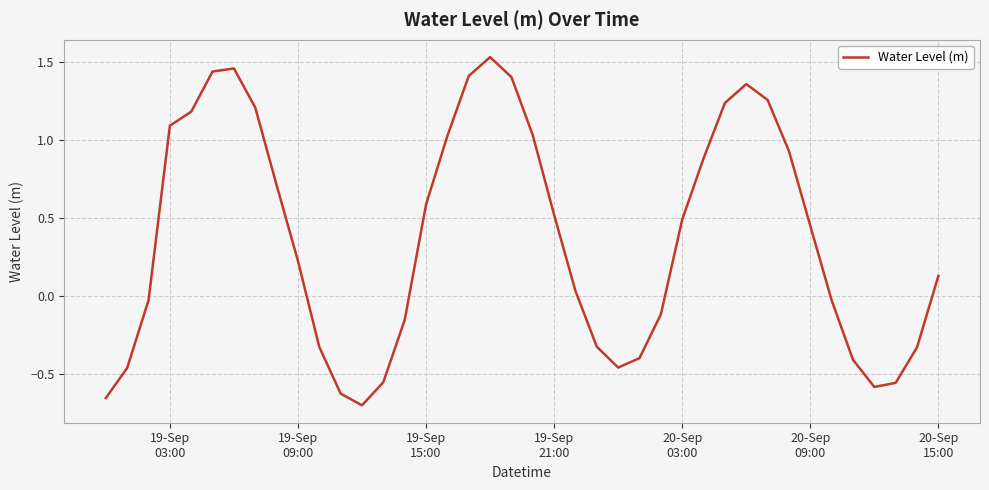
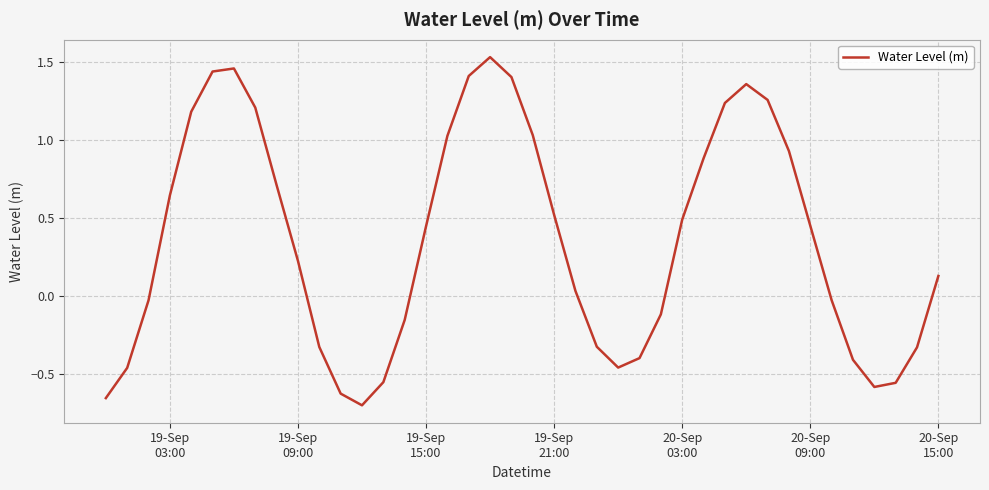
  {
-   "19-Sep 03:00": 1.09,
+   "19-Sep 03:00": 0.64,
    "19-Sep 09:00": 0.22,
-   "19-Sep 15:00": 0.59,
+   "19-Sep 15:00": 0.45,
    "19-Sep 21:00": 0.52,
    "20-Sep 03:00": 0.49,
    "20-Sep 09:00": 0.45,
    "20-Sep 15:00": 0.13
  }
